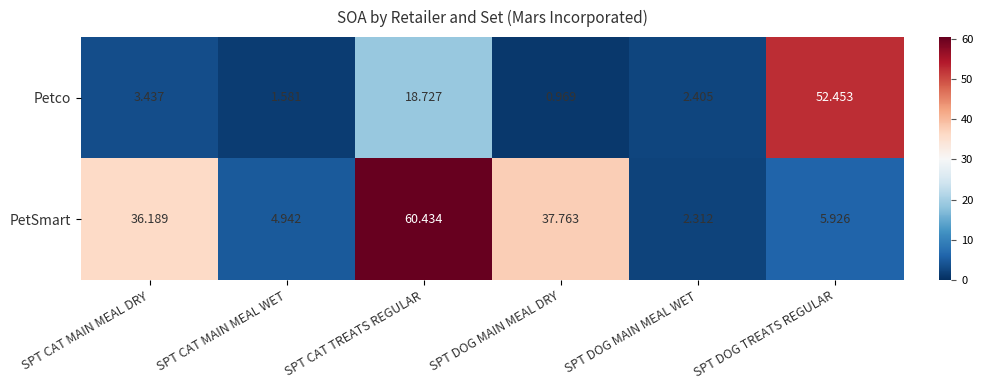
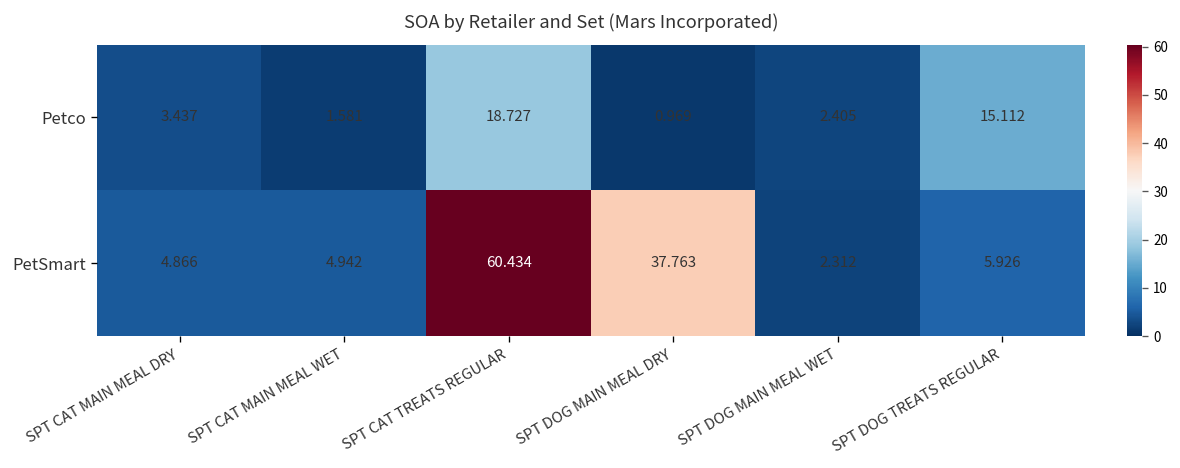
  {
    "Petco": {
      "SPT CAT MAIN MEAL DRY": 3.437,
      "SPT CAT MAIN MEAL WET": 1.581,
      "SPT CAT TREATS REGULAR": 18.727,
      "SPT DOG MAIN MEAL DRY": 0.969,
      "SPT DOG MAIN MEAL WET": 2.405,
-     "SPT DOG TREATS REGULAR": 52.453
+     "SPT DOG TREATS REGULAR": 15.112
    },
    "PetSmart": {
-     "SPT CAT MAIN MEAL DRY": 36.189,
+     "SPT CAT MAIN MEAL DRY": 4.866,
      "SPT CAT MAIN MEAL WET": 4.942,
      "SPT CAT TREATS REGULAR": 60.434,
      "SPT DOG MAIN MEAL DRY": 37.763,
      "SPT DOG MAIN MEAL WET": 2.312,
      "SPT DOG TREATS REGULAR": 5.926
    }
  }
